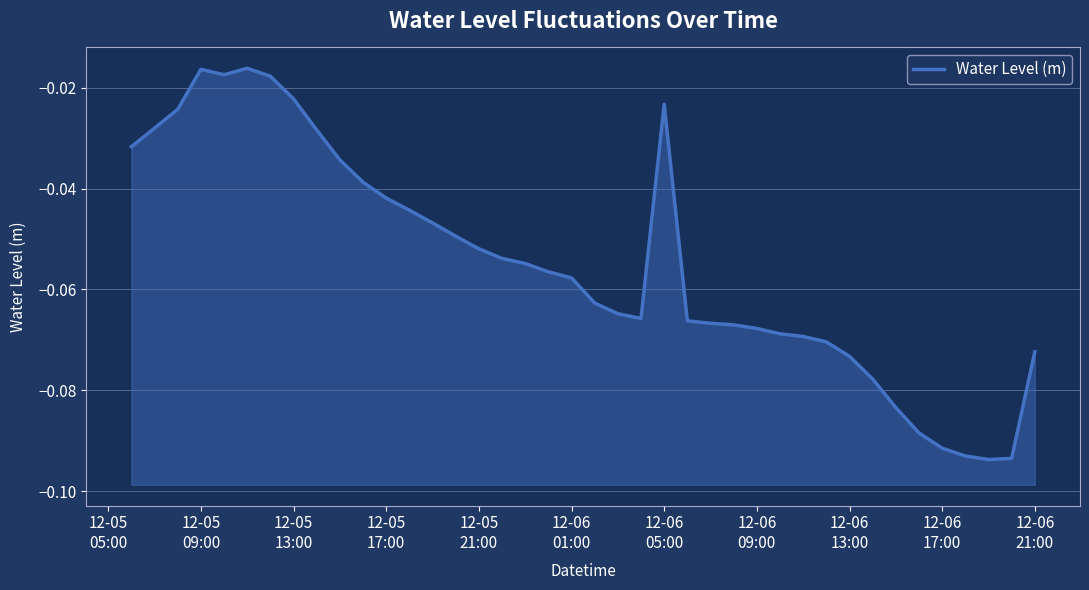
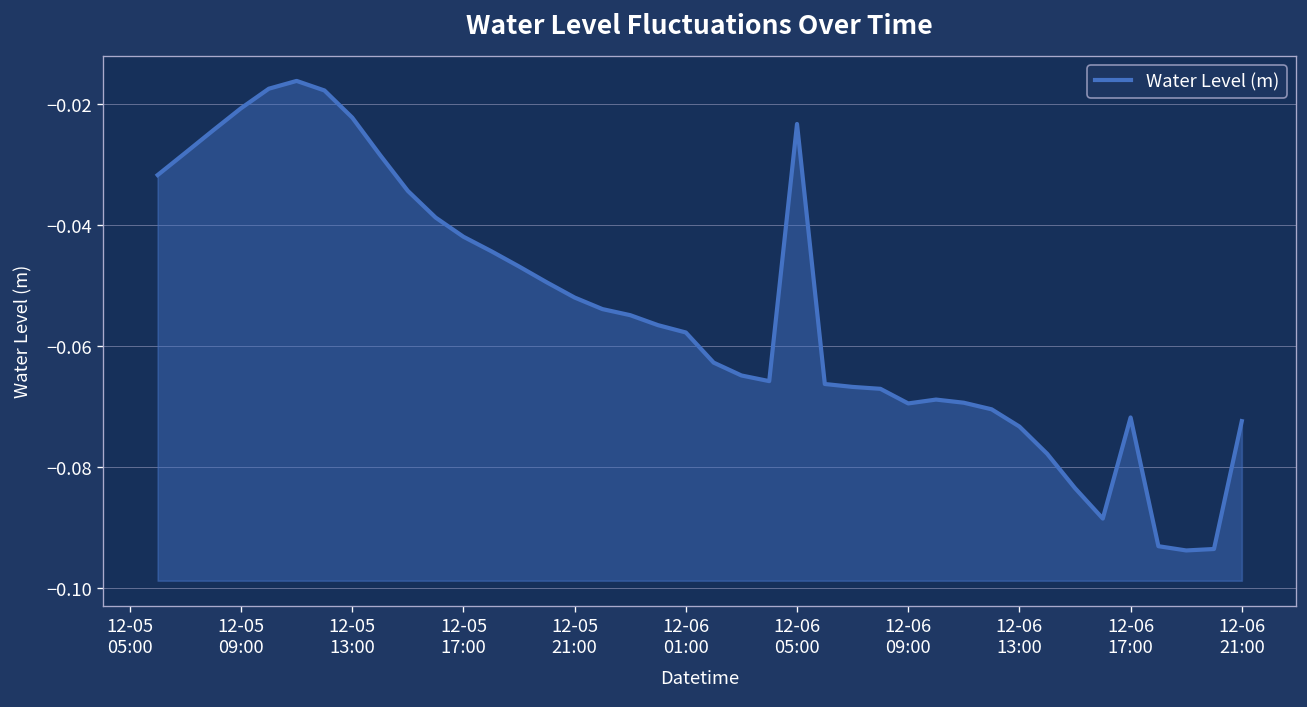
  {
-   "12-05 09:00": -0.016,
+   "12-05 09:00": -0.021,
    "12-05 13:00": -0.022,
    "12-05 17:00": -0.042,
    "12-05 21:00": -0.052,
    "12-06 01:00": -0.058,
    "12-06 05:00": -0.023,
-   "12-06 09:00": -0.068,
+   "12-06 09:00": -0.069,
    "12-06 13:00": -0.073,
-   "12-06 17:00": -0.091,
+   "12-06 17:00": -0.072,
    "12-06 21:00": -0.072
  }
